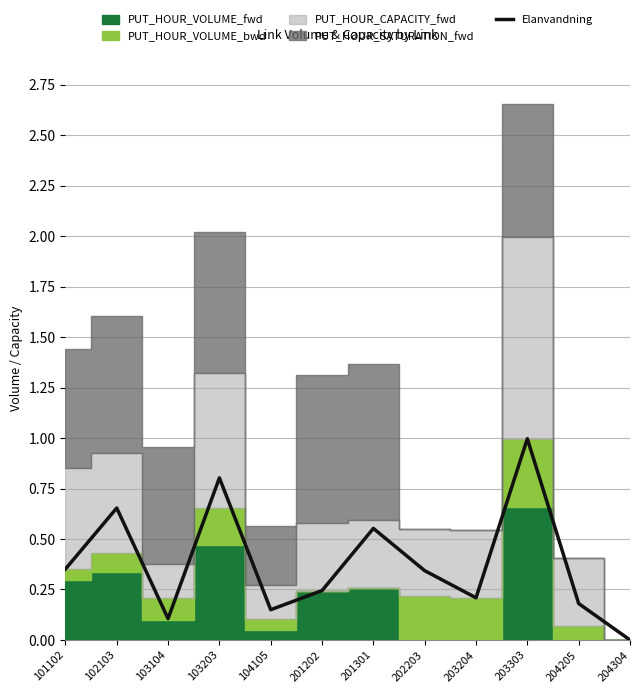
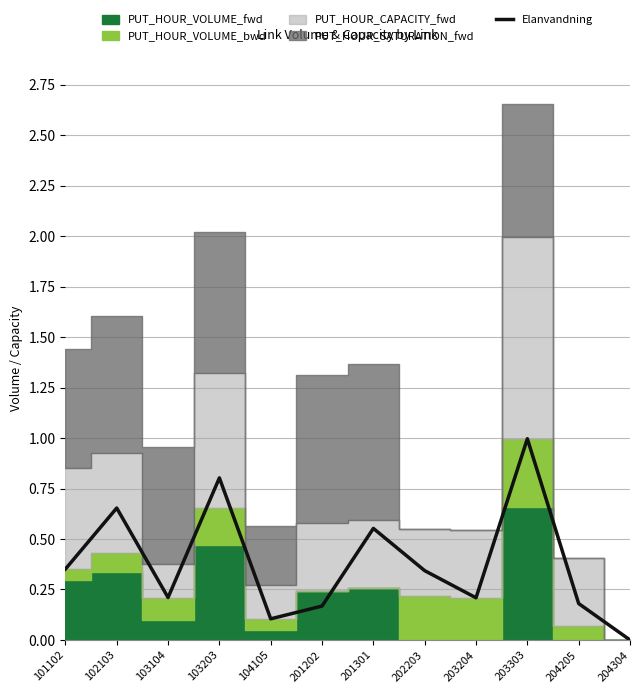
  {
    "Elanvandning": {
      "102103": 0.65,
-     "103104": 0.11,
+     "103104": 0.21,
      "103203": 0.80,
-     "104105": 0.15,
-     "201202": 0.24,
+     "104105": 0.10,
+     "201202": 0.17,
      "201301": 0.55,
      "202203": 0.34,
      "203204": 0.21,
      "203303": 1.00,
      "204205": 0.18
    }
  }
